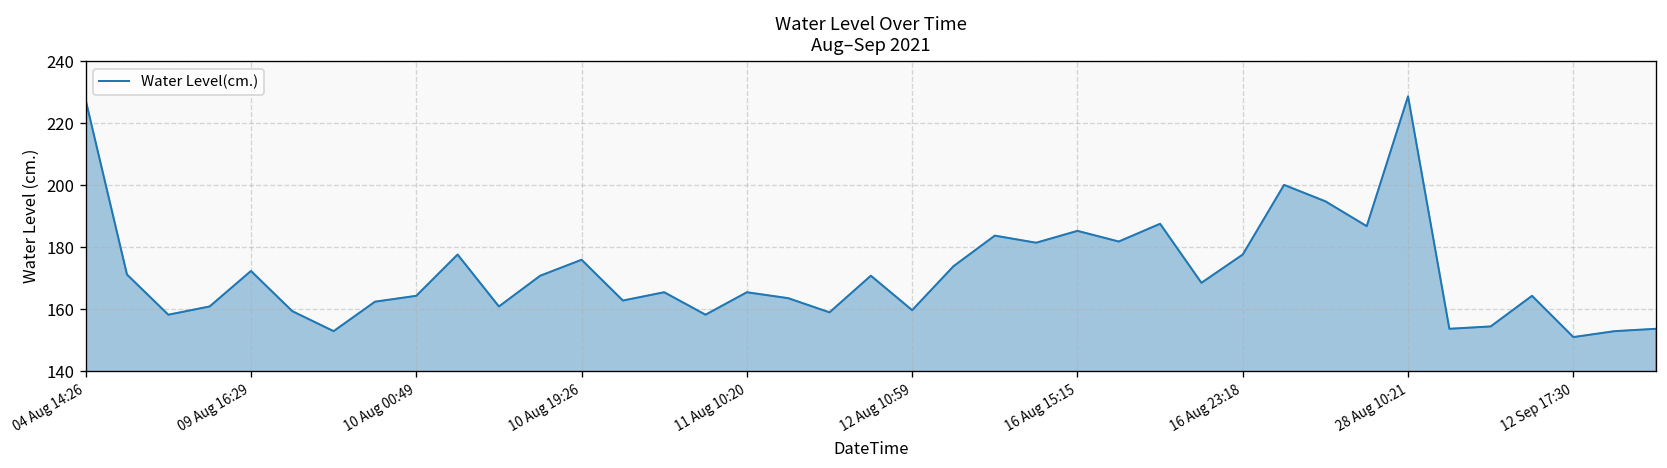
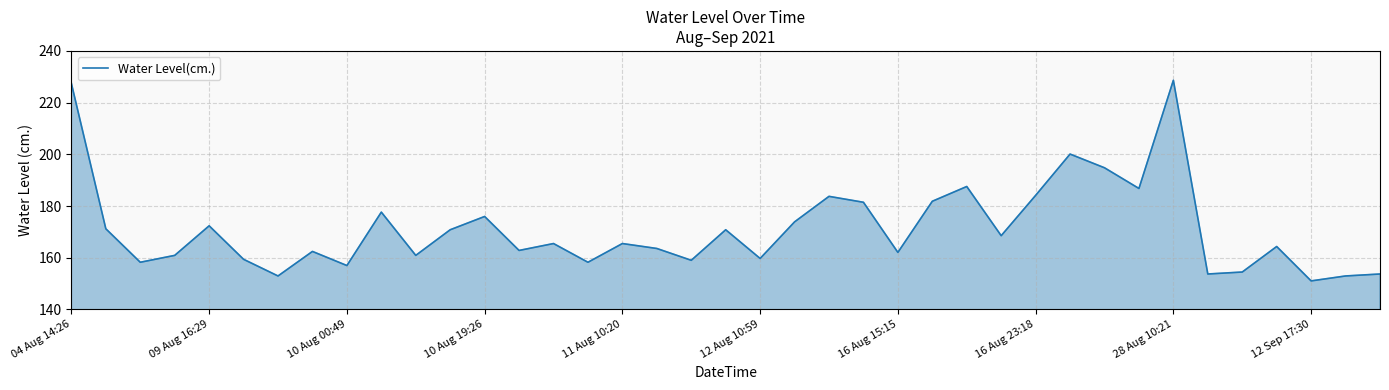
  {
    "04 Aug 14:26": 227,
    "09 Aug 16:29": 172,
-   "10 Aug 00:49": 164,
+   "10 Aug 00:49": 157,
    "10 Aug 19:26": 176,
    "11 Aug 10:20": 166,
    "12 Aug 10:59": 160,
-   "16 Aug 15:15": 185,
-   "16 Aug 23:18": 178,
+   "16 Aug 15:15": 162,
+   "16 Aug 23:18": 184,
    "28 Aug 10:21": 229,
    "12 Sep 17:30": 151
  }
